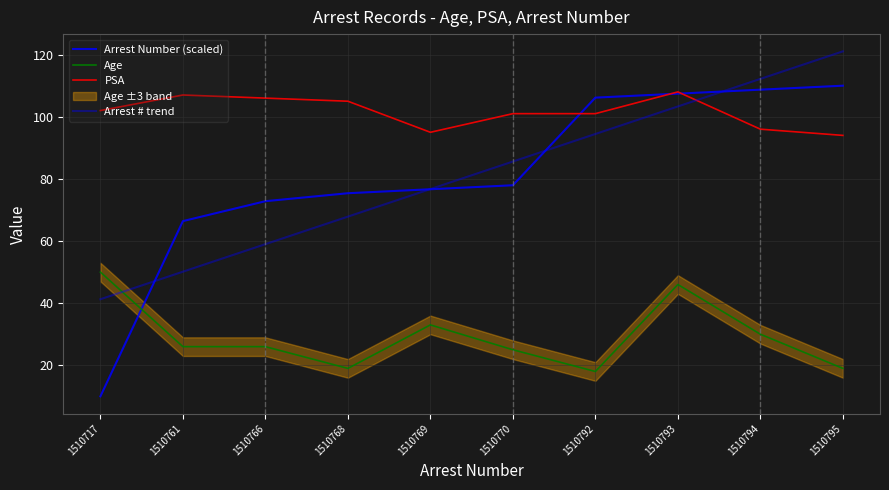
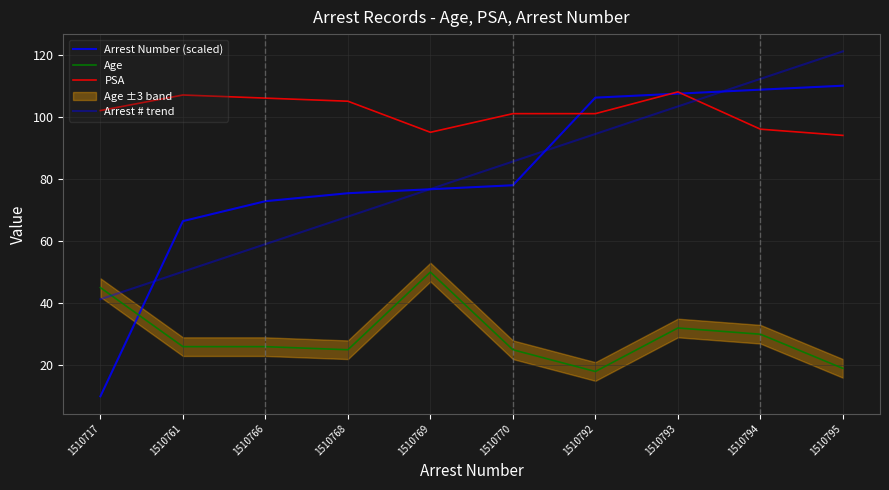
  {
    "Age": {
-     "1510717": 50,
+     "1510717": 45,
      "1510761": 26,
      "1510766": 26,
-     "1510768": 19,
-     "1510769": 33,
+     "1510768": 25,
+     "1510769": 50,
      "1510770": 25,
      "1510792": 18,
-     "1510793": 46,
+     "1510793": 32,
      "1510794": 30,
      "1510795": 19
    },
    "PSA": {
      "1510766": 106,
      "1510768": 105,
      "1510769": 95,
      "1510770": 101,
      "1510792": 101,
      "1510794": 96,
      "1510795": 94
    }
  }
